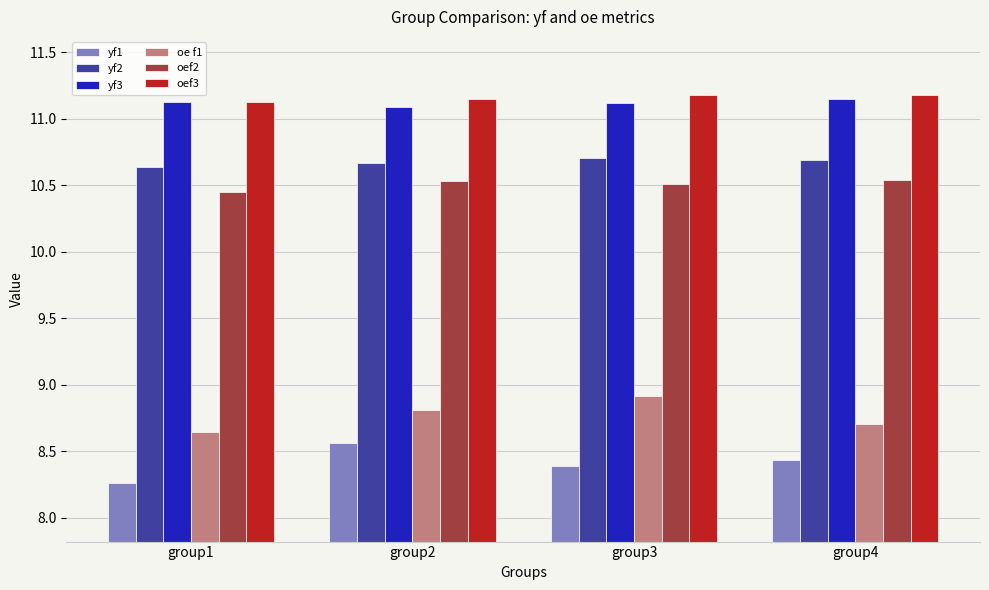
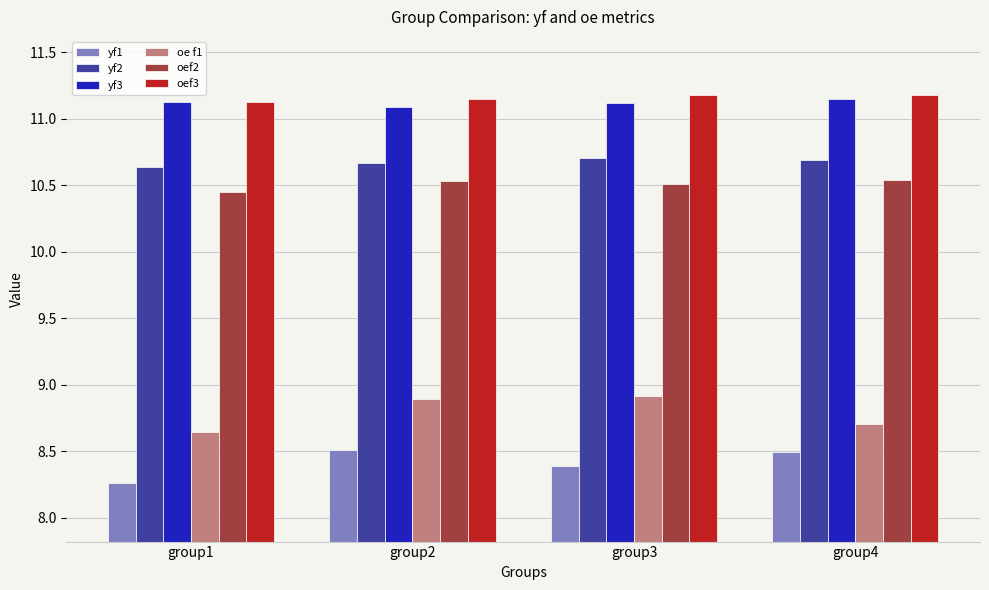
  {
    "yf1": {
      "group1": 8.26,
-     "group2": 8.56,
+     "group2": 8.50,
      "group3": 8.39,
-     "group4": 8.43
+     "group4": 8.49
    },
    "oe f1": {
      "group1": 8.64,
-     "group2": 8.81,
+     "group2": 8.89,
      "group3": 8.92,
      "group4": 8.70
    }
  }
